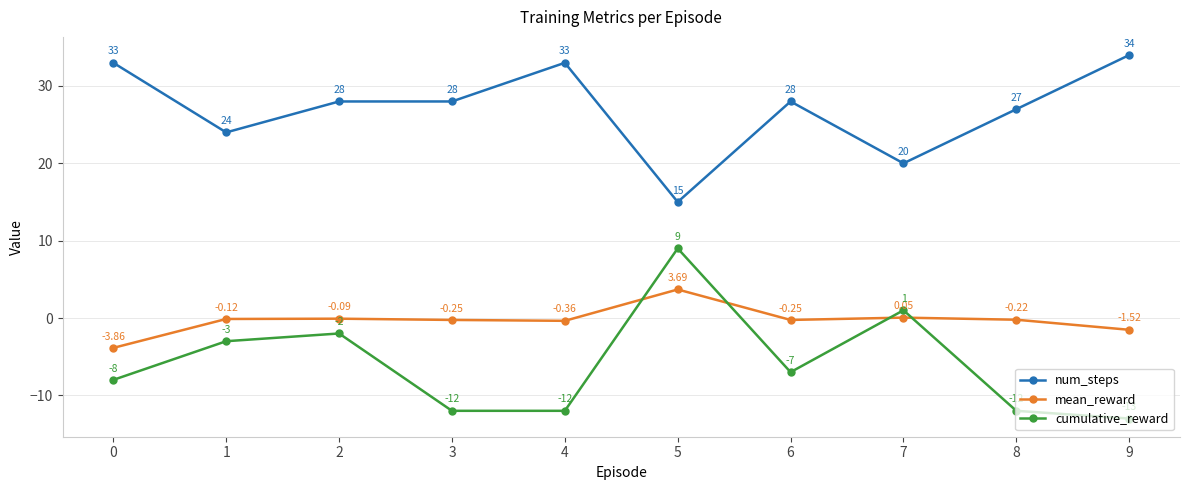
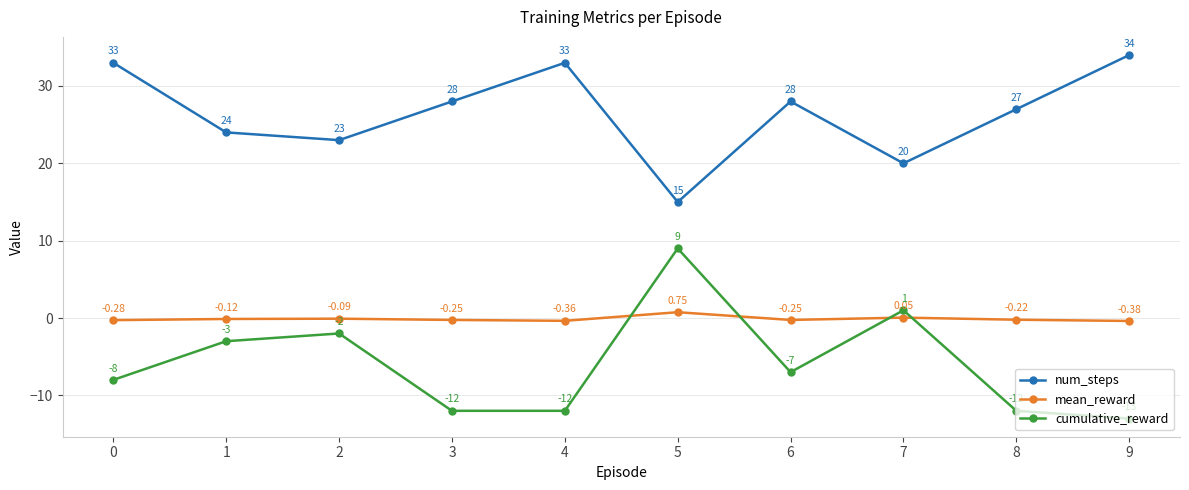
  {
    "num_steps": {
      "0": 33,
      "1": 24,
-     "2": 28,
+     "2": 23,
      "3": 28,
      "4": 33,
      "5": 15,
      "6": 28,
      "7": 20,
      "8": 27,
      "9": 34
    },
    "mean_reward": {
-     "0": -3.86,
+     "0": -0.28,
      "1": -0.12,
      "2": -0.09,
      "3": -0.25,
      "4": -0.36,
-     "5": 3.69,
+     "5": 0.75,
      "6": -0.25,
      "8": -0.22,
-     "9": -1.52
+     "9": -0.38
    },
    "cumulative_reward": {
      "0": -8,
      "1": -3,
      "3": -12,
      "4": -12,
      "5": 9,
      "6": -7
    }
  }
